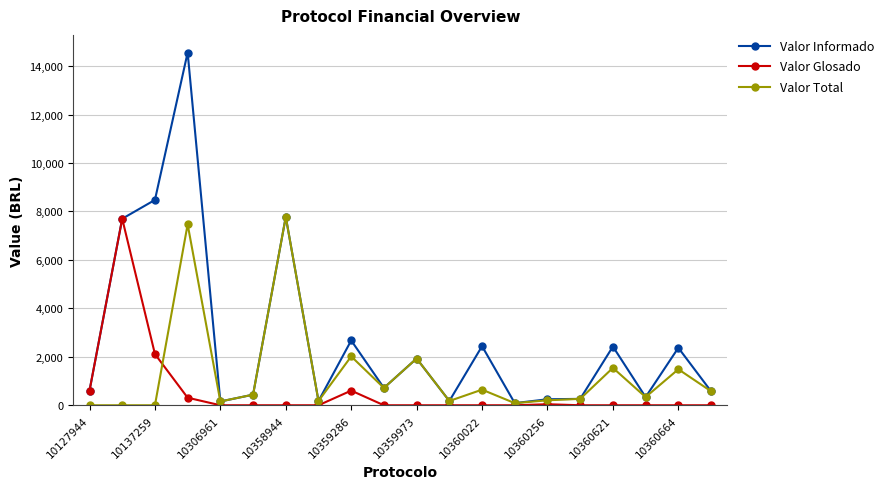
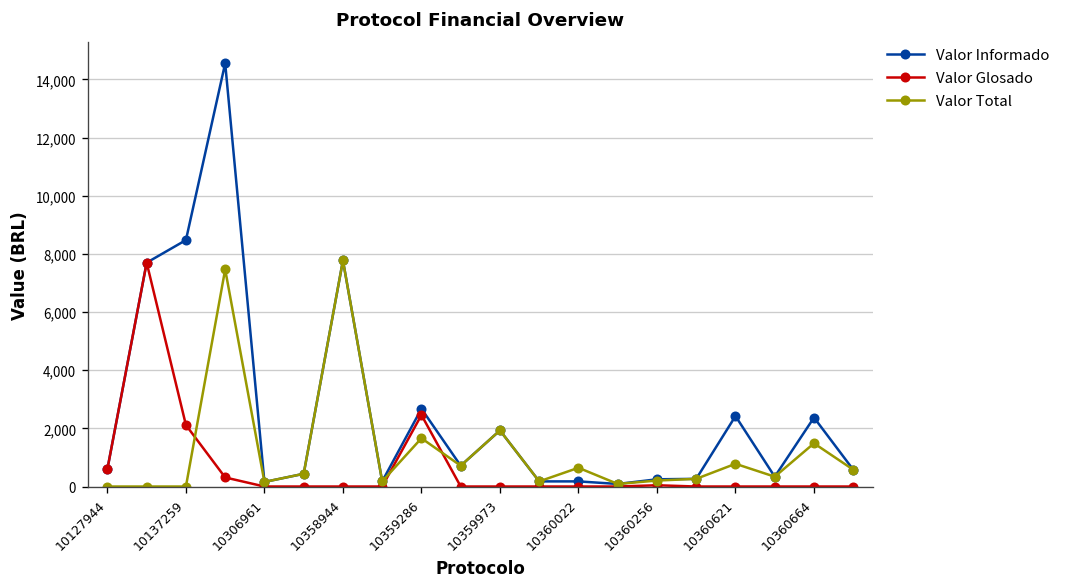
  {
    "Valor Informado": {
      "10137259": "8,500",
      "10359286": "2,700",
-     "10360022": "2,400",
+     "10360022": "200",
      "10360621": "2,400",
      "10360664": "2,400"
    },
    "Valor Glosado": {
      "10137259": "2,100",
      "10306961": "0",
      "10358944": "0",
-     "10359286": "600",
+     "10359286": "2,500",
      "10359973": "0",
      "10360022": "0",
      "10360256": "0",
      "10360621": "0",
      "10360664": "0"
    },
    "Valor Total": {
      "10127944": "0",
      "10137259": "0",
-     "10359286": "2,000",
+     "10359286": "1,700",
      "10360022": "600",
-     "10360621": "1,500",
+     "10360621": "800",
      "10360664": "1,500"
    }
  }
